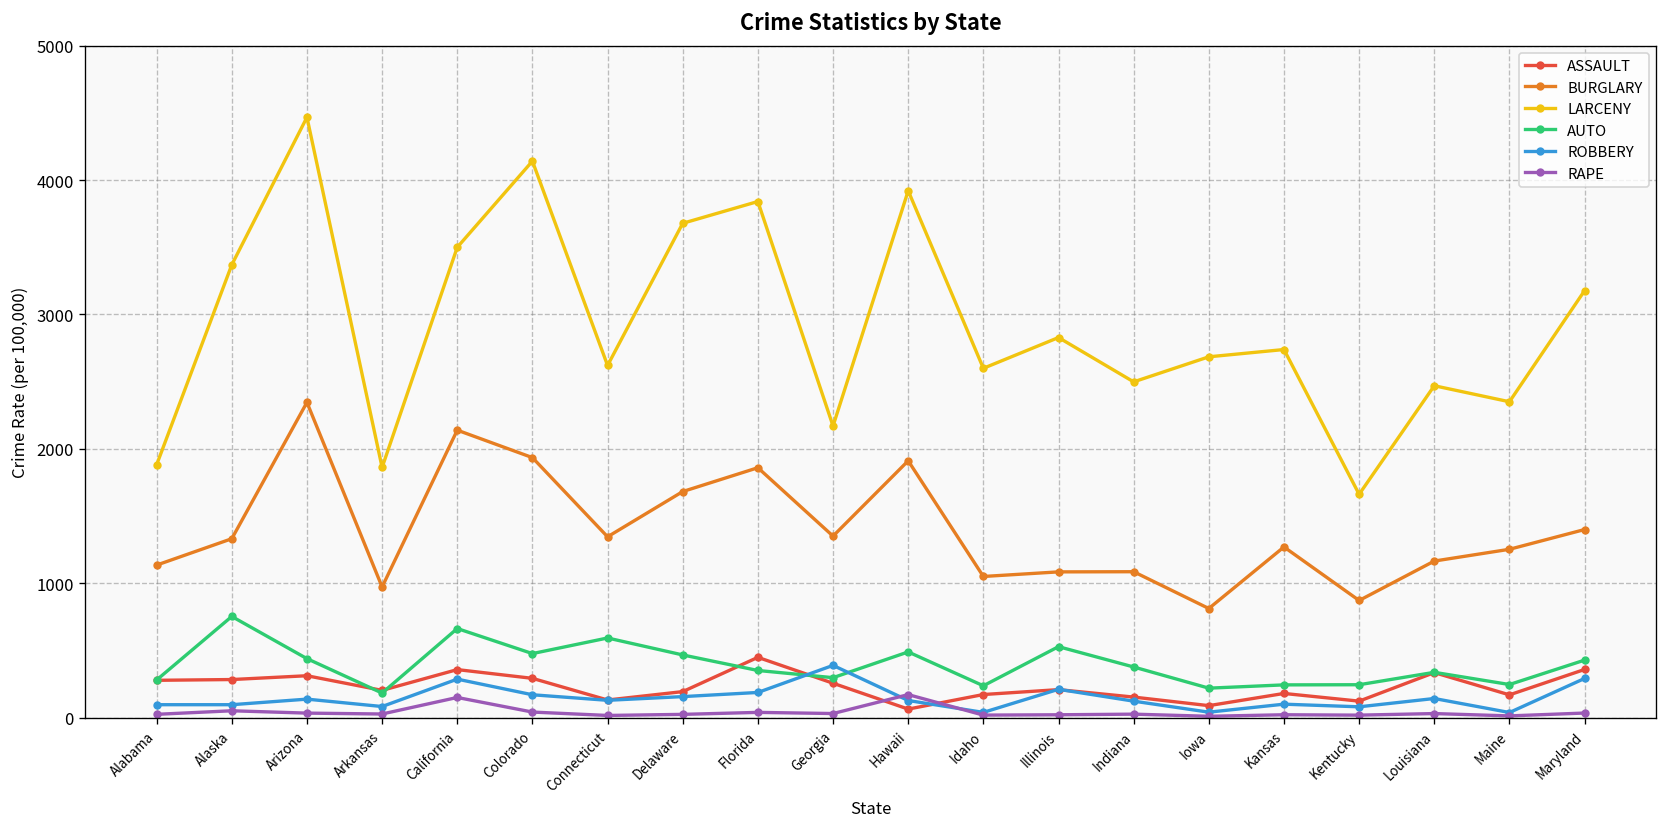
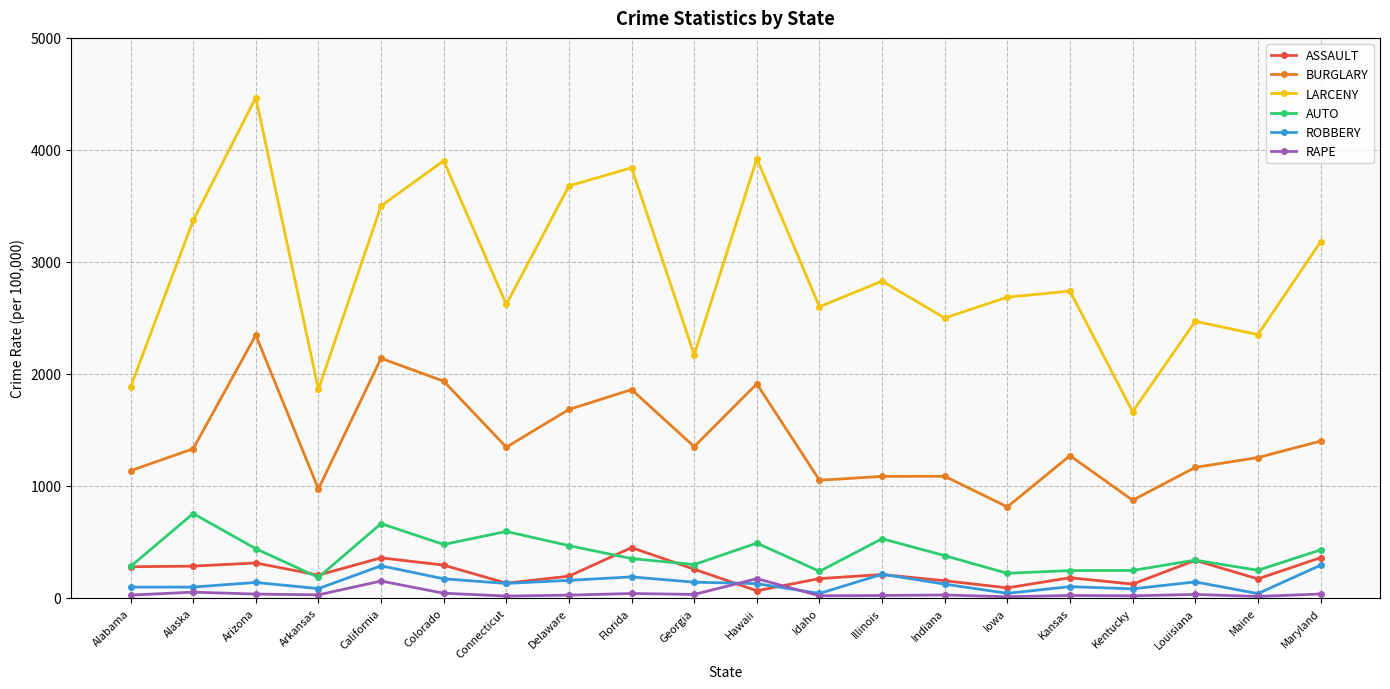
  {
    "LARCENY": {
      "Alabama": 1880,
      "Alaska": 3370,
      "Arizona": 4470,
      "Arkansas": 1860,
      "California": 3500,
-     "Colorado": 4140,
+     "Colorado": 3900,
      "Connecticut": 2620,
      "Delaware": 3680,
      "Florida": 3840,
      "Georgia": 2170,
      "Hawaii": 3920,
      "Idaho": 2600,
      "Illinois": 2830,
      "Indiana": 2500,
      "Iowa": 2690,
      "Kansas": 2740,
      "Kentucky": 1660,
      "Louisiana": 2470,
      "Maine": 2350,
      "Maryland": 3180
    },
    "AUTO": {
      "Alaska": 750,
      "Arizona": 440,
      "California": 660,
      "Colorado": 480,
      "Connecticut": 590,
      "Delaware": 470,
      "Florida": 350,
      "Georgia": 300,
      "Hawaii": 490,
      "Idaho": 240,
      "Illinois": 530,
      "Indiana": 380,
      "Iowa": 220,
      "Kansas": 240,
      "Kentucky": 250,
      "Maine": 250,
      "Maryland": 430
    },
    "ROBBERY": {
      "Alabama": 100,
      "Alaska": 100,
      "Arizona": 140,
      "Arkansas": 80,
      "California": 290,
      "Colorado": 170,
      "Delaware": 160,
      "Florida": 190,
-     "Georgia": 390,
+     "Georgia": 140,
      "Hawaii": 130,
      "Indiana": 120,
      "Iowa": 40,
      "Kansas": 100,
      "Kentucky": 80,
      "Louisiana": 140,
      "Maine": 40,
      "Maryland": 290
    },
    "RAPE": {
      "Alabama": 30,
      "Alaska": 50,
      "Arizona": 30,
      "Arkansas": 30,
      "California": 150,
      "Colorado": 40,
      "Connecticut": 20,
      "Delaware": 20,
      "Florida": 40,
      "Georgia": 30,
      "Hawaii": 170,
      "Illinois": 20,
      "Indiana": 30,
      "Iowa": 10,
      "Kansas": 20,
      "Kentucky": 20,
      "Louisiana": 30,
      "Maine": 10,
      "Maryland": 30
    }
  }
